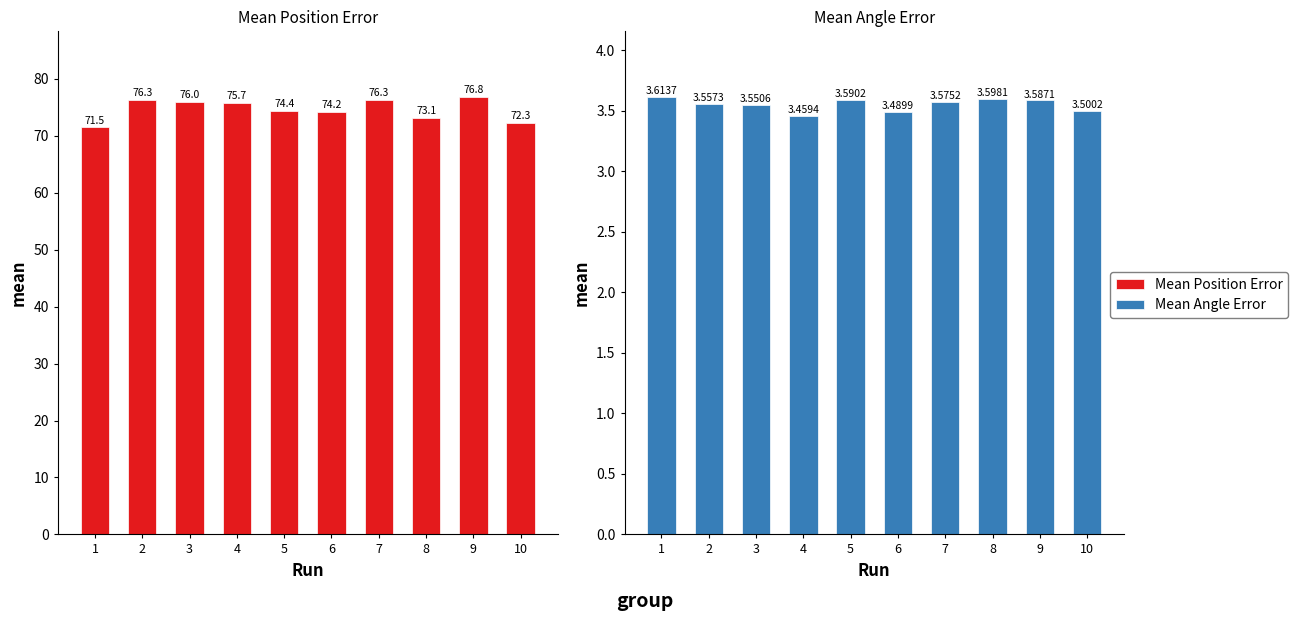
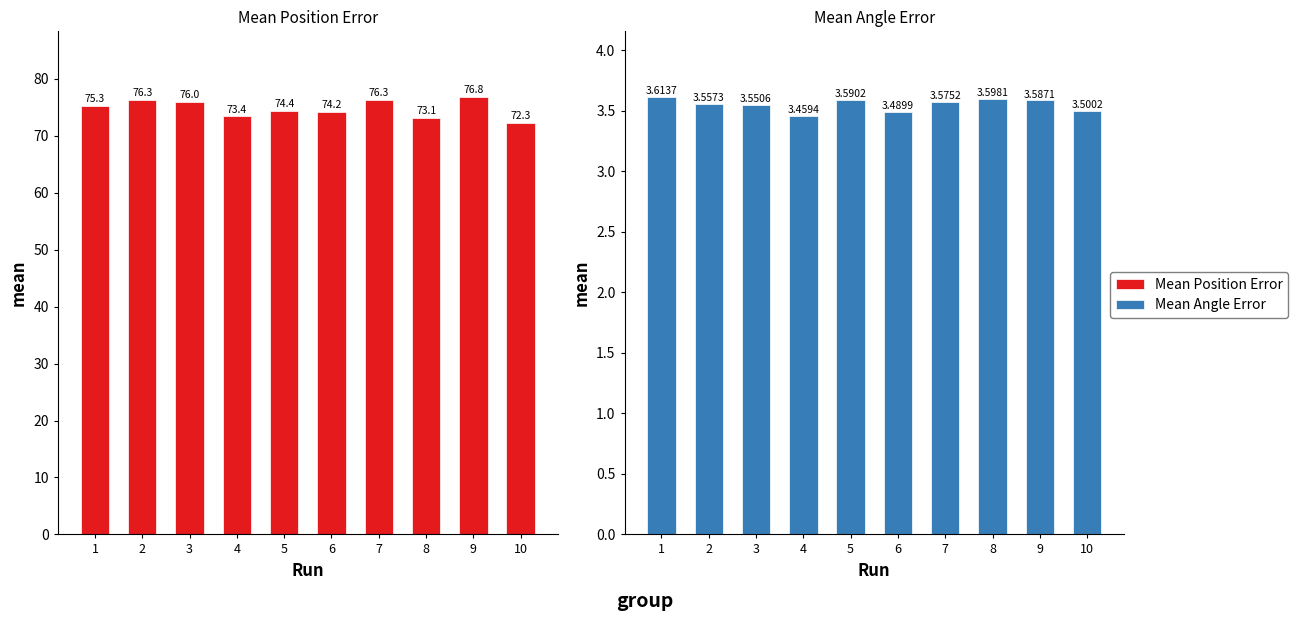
  {
    "Mean Position Error": {
-     "1": 71.5,
+     "1": 75.3,
      "2": 76.3,
      "3": 76.0,
-     "4": 75.7,
+     "4": 73.4,
      "5": 74.4,
      "6": 74.2,
      "7": 76.3,
      "8": 73.1,
      "9": 76.8,
      "10": 72.3
    },
    "Mean Angle Error": {
      "1": 3.6137,
      "2": 3.5573,
      "3": 3.5506,
      "4": 3.4594,
      "5": 3.5902,
      "6": 3.4899,
      "7": 3.5752,
      "8": 3.5981,
      "9": 3.5871,
      "10": 3.5002
    }
  }
